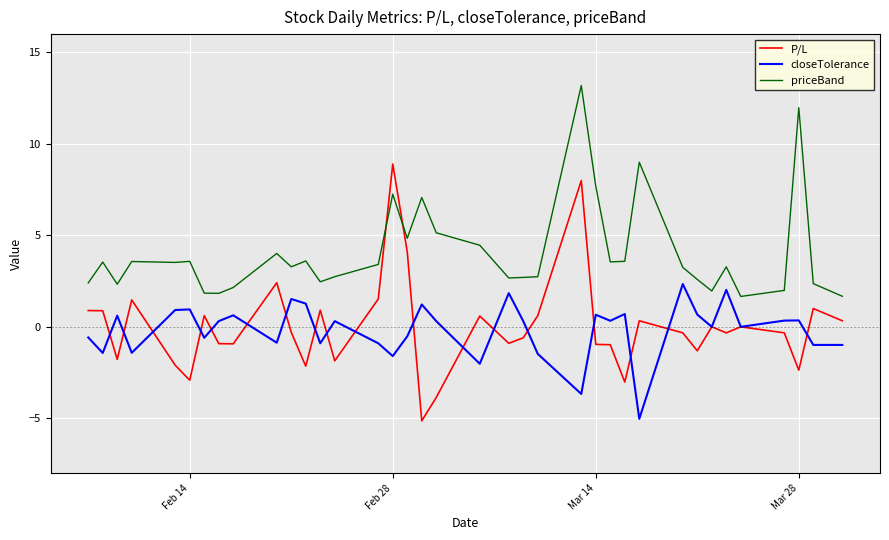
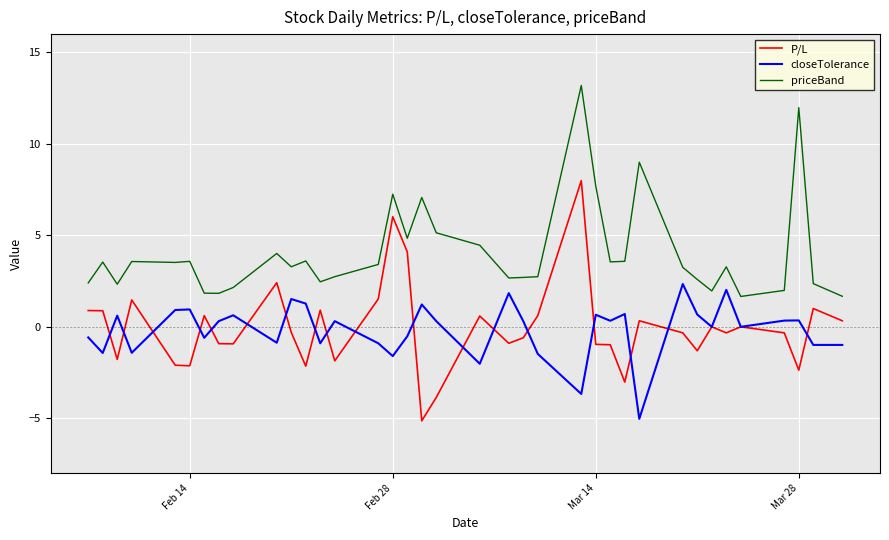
  {
    "P/L": {
-     "Feb 14": -2.9,
-     "Feb 28": 8.9,
+     "Feb 14": -2.1,
+     "Feb 28": 6.0,
      "Mar 14": -1.0,
      "Mar 28": -2.4
    },
    "closeTolerance": {
      "Feb 14": 1.0,
      "Feb 28": -1.6,
      "Mar 14": 0.7,
      "Mar 28": 0.4
    },
    "priceBand": {
      "Feb 14": 3.6,
      "Feb 28": 7.3,
      "Mar 14": 7.7,
      "Mar 28": 12.0
    }
  }
